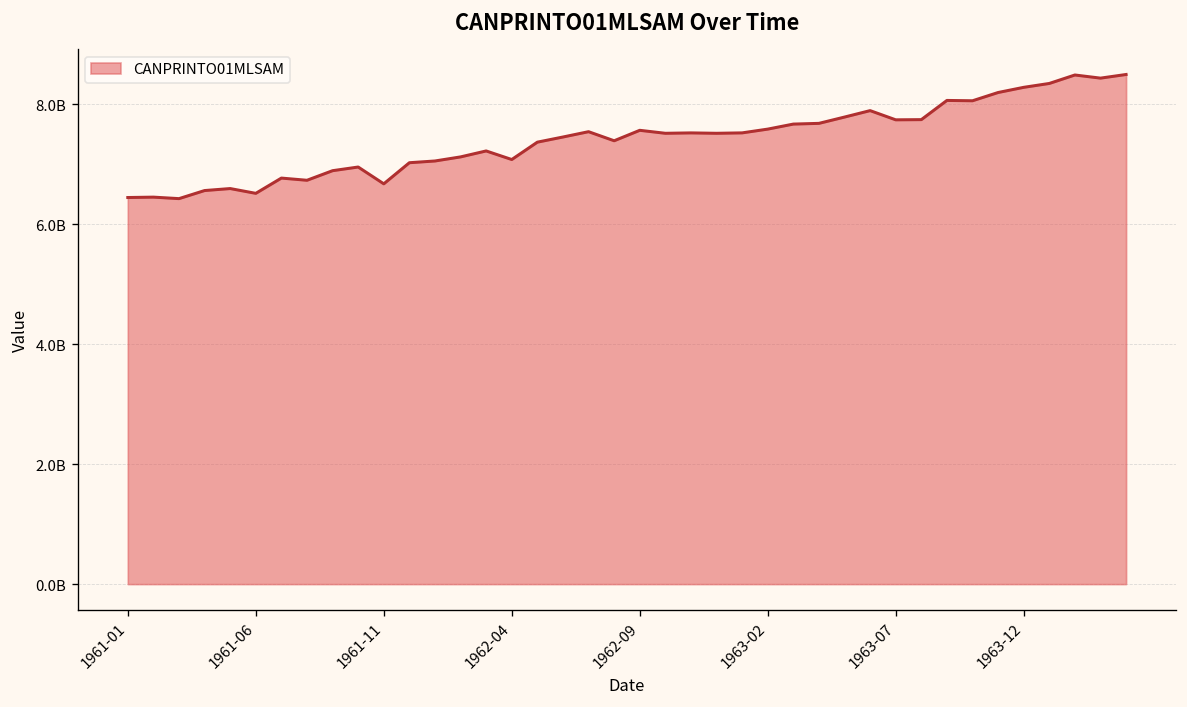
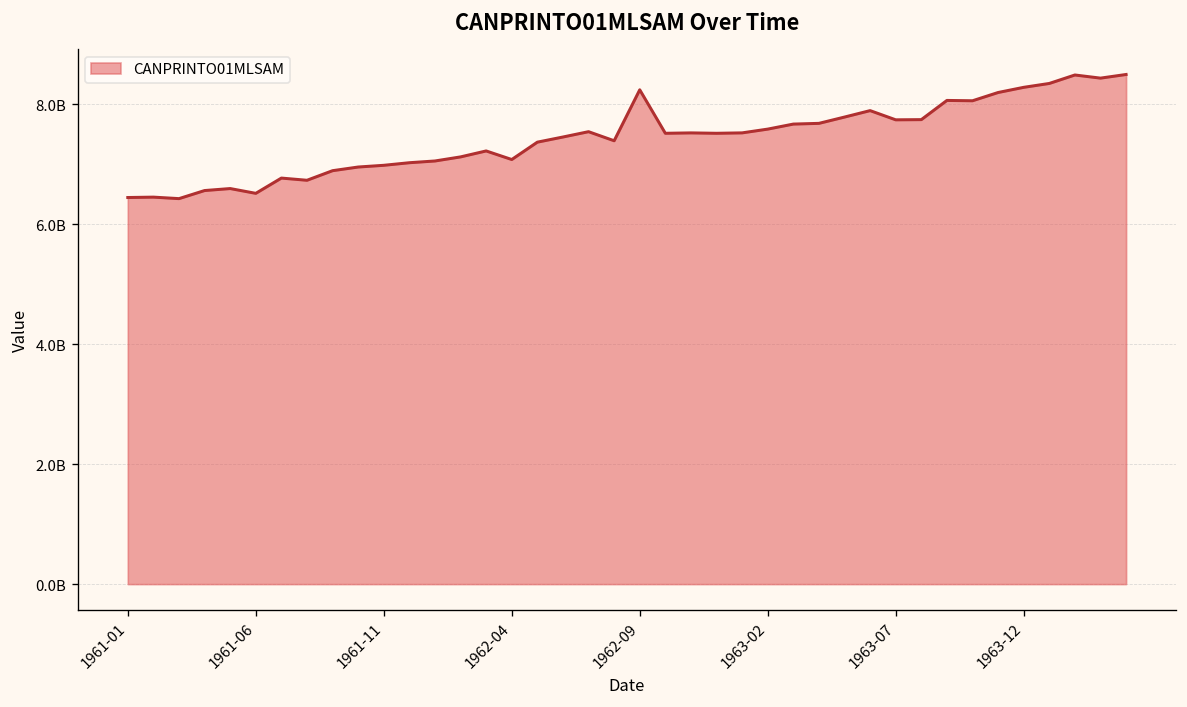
  {
    "1961-01": 6400000000,
    "1961-06": 6500000000,
-   "1961-11": 6700000000,
+   "1961-11": 7000000000,
    "1962-04": 7100000000,
-   "1962-09": 7600000000,
+   "1962-09": 8200000000,
    "1963-02": 7600000000,
    "1963-07": 7700000000,
    "1963-12": 8300000000
  }
